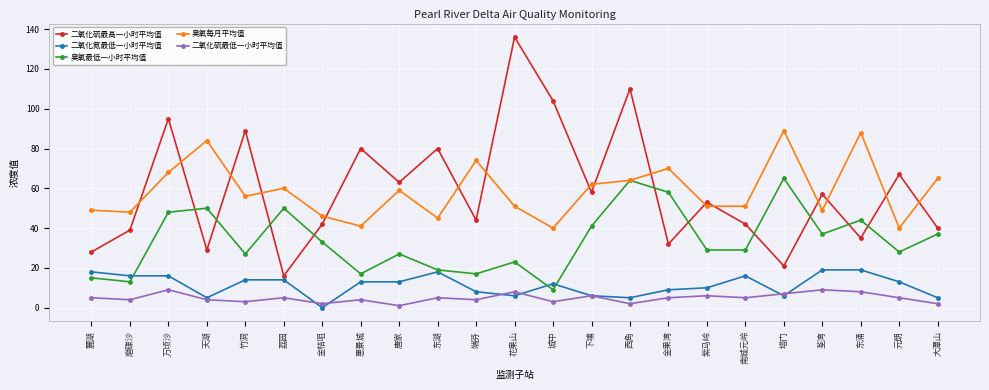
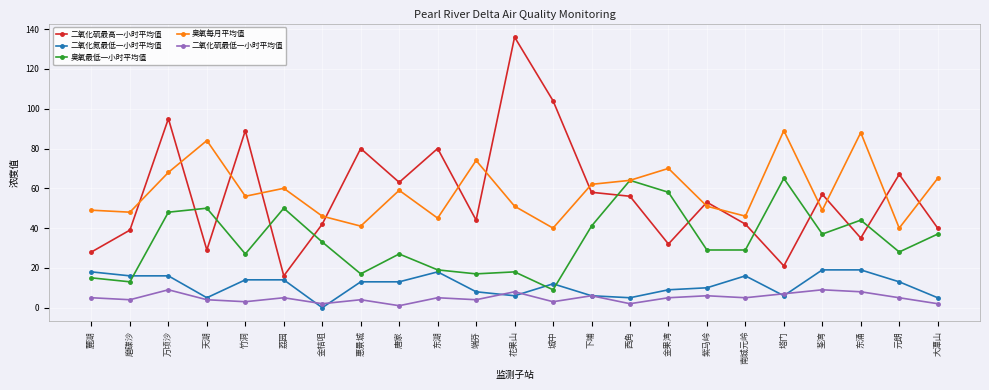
  {
    "二氧化硫最高一小时平均值": {
      "麓湖": 28,
      "磨碟沙": 39,
      "万顷沙": 95,
      "天湖": 29,
      "竹洞": 89,
      "荔园": 16,
      "金桔咀": 42,
      "惠景城": 80,
      "唐家": 63,
      "东湖": 80,
      "端芬": 44,
      "花果山": 136,
      "城中": 104,
      "下埔": 58,
-     "西角": 110,
+     "西角": 56,
      "金果湾": 32,
      "紫马岭": 53,
      "南城元岭": 42,
      "塔门": 21,
      "荃湾": 57,
      "东涌": 35,
      "元朗": 67,
      "大潭山": 40
    },
    "二氧化氮最低一小时平均值": {
      "麓湖": 18,
      "磨碟沙": 16,
      "万顷沙": 16,
      "竹洞": 14,
      "荔园": 14,
      "金桔咀": 0,
      "惠景城": 13,
      "唐家": 13,
      "端芬": 8,
      "花果山": 6,
      "城中": 12,
      "西角": 5,
      "金果湾": 9,
      "紫马岭": 10,
      "南城元岭": 16,
      "荃湾": 19,
      "东涌": 19,
      "元朗": 13,
      "大潭山": 5
    },
    "臭氧最低一小时平均值": {
      "麓湖": 15,
      "磨碟沙": 13,
      "万顷沙": 48,
      "天湖": 50,
      "竹洞": 27,
      "荔园": 50,
      "金桔咀": 33,
      "惠景城": 17,
      "唐家": 27,
      "端芬": 17,
-     "花果山": 23,
+     "花果山": 18,
      "城中": 9,
      "下埔": 41,
      "金果湾": 58,
      "紫马岭": 29,
      "南城元岭": 29,
      "塔门": 65,
      "荃湾": 37,
      "东涌": 44,
      "元朗": 28,
      "大潭山": 37
    },
    "臭氧每月平均值": {
      "麓湖": 49,
      "磨碟沙": 48,
      "万顷沙": 68,
      "天湖": 84,
      "竹洞": 56,
      "荔园": 60,
      "金桔咀": 46,
      "惠景城": 41,
      "唐家": 59,
      "东湖": 45,
      "端芬": 74,
      "花果山": 51,
      "城中": 40,
      "下埔": 62,
      "金果湾": 70,
      "紫马岭": 51,
-     "南城元岭": 51,
+     "南城元岭": 46,
      "塔门": 89,
      "荃湾": 49,
      "东涌": 88,
      "元朗": 40,
      "大潭山": 65
    },
    "二氧化硫最低一小时平均值": {
      "麓湖": 5,
      "磨碟沙": 4,
      "万顷沙": 9,
      "竹洞": 3,
      "荔园": 5,
      "金桔咀": 2,
      "惠景城": 4,
      "唐家": 1,
      "东湖": 5,
      "端芬": 4,
      "花果山": 8,
      "城中": 3,
      "西角": 2,
      "金果湾": 5,
      "紫马岭": 6,
      "南城元岭": 5,
      "荃湾": 9,
      "东涌": 8,
      "元朗": 5,
      "大潭山": 2
    }
  }
